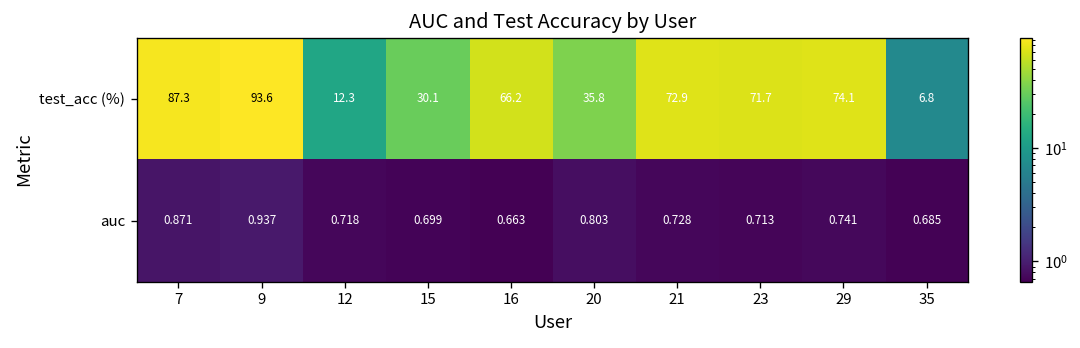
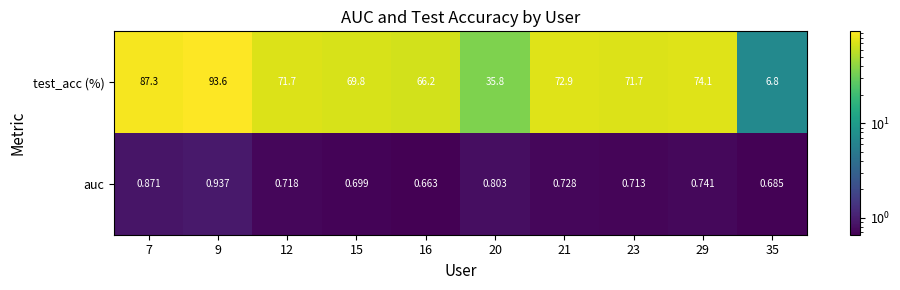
  {
    "test_acc (%)": {
      "7": 87.3,
      "9": 93.6,
-     "12": 12.3,
-     "15": 30.1,
+     "12": 71.7,
+     "15": 69.8,
      "16": 66.2,
      "20": 35.8,
      "21": 72.9,
      "23": 71.7,
      "29": 74.1,
      "35": 6.8
    },
    "auc": {
      "7": 0.871,
      "9": 0.937,
      "12": 0.718,
      "15": 0.699,
      "16": 0.663,
      "20": 0.803,
      "21": 0.728,
      "23": 0.713,
      "29": 0.741,
      "35": 0.685
    }
  }
